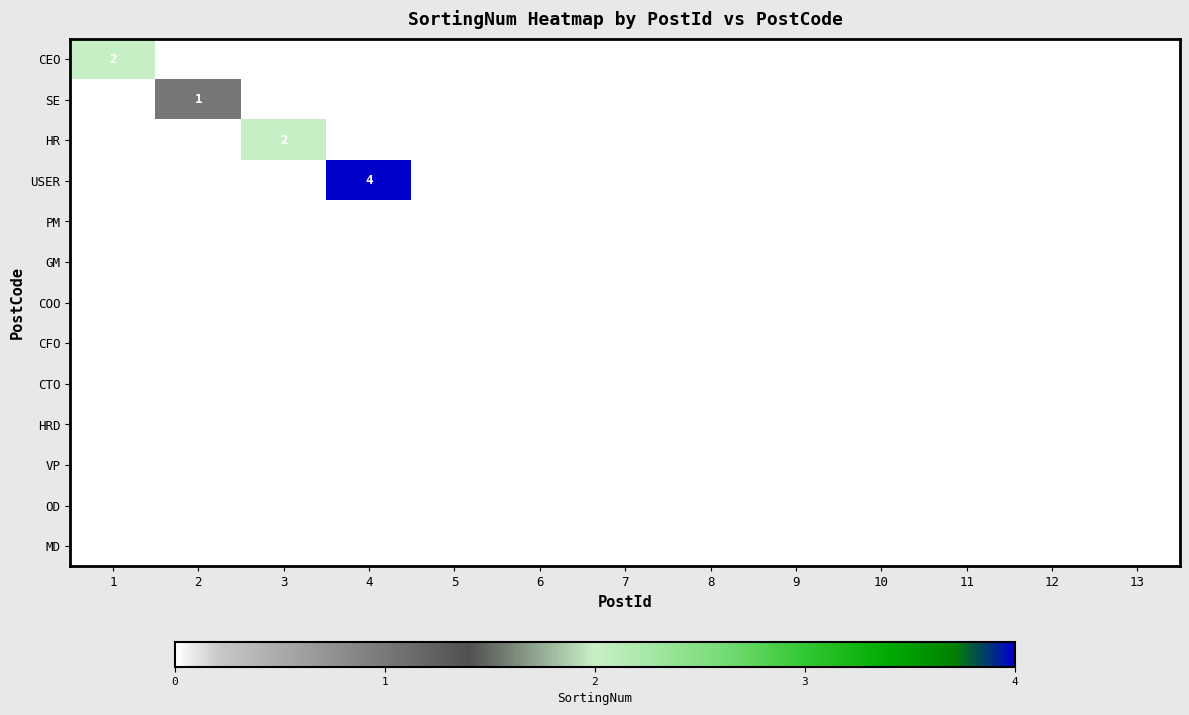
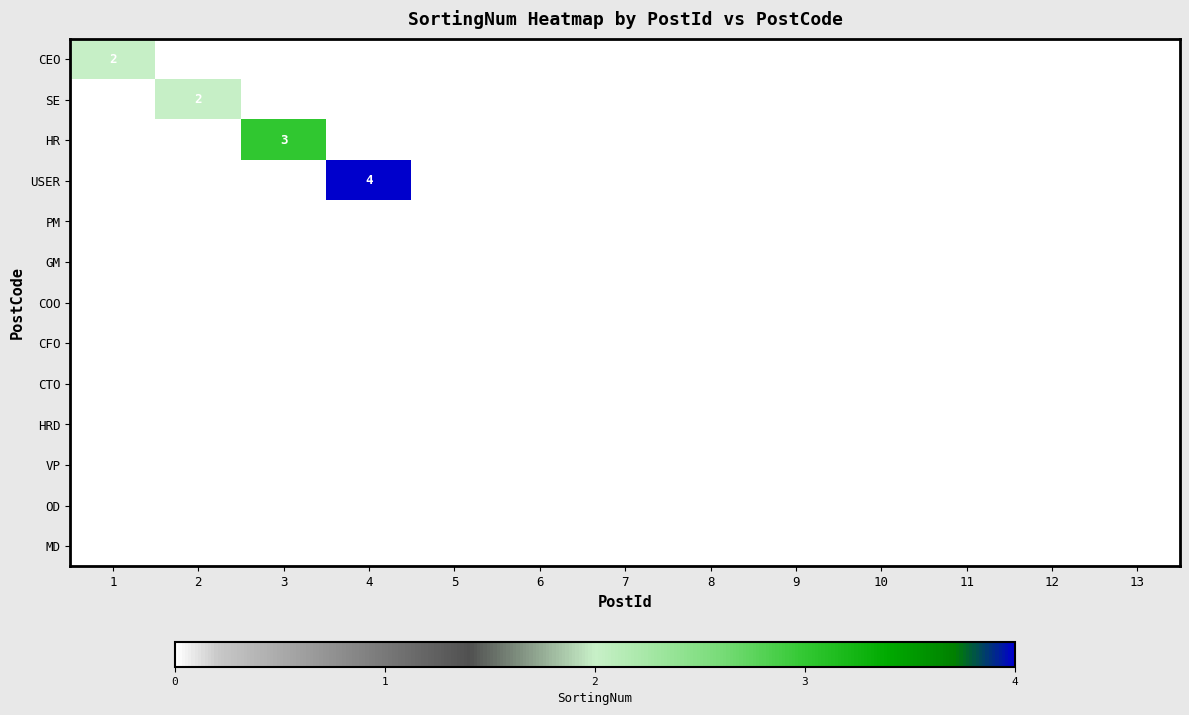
  {
    "CEO": {
      "1": 2
    },
    "SE": {
-     "2": 1
+     "2": 2
    },
    "HR": {
-     "3": 2
+     "3": 3
    },
    "USER": {
      "4": 4
    }
  }
